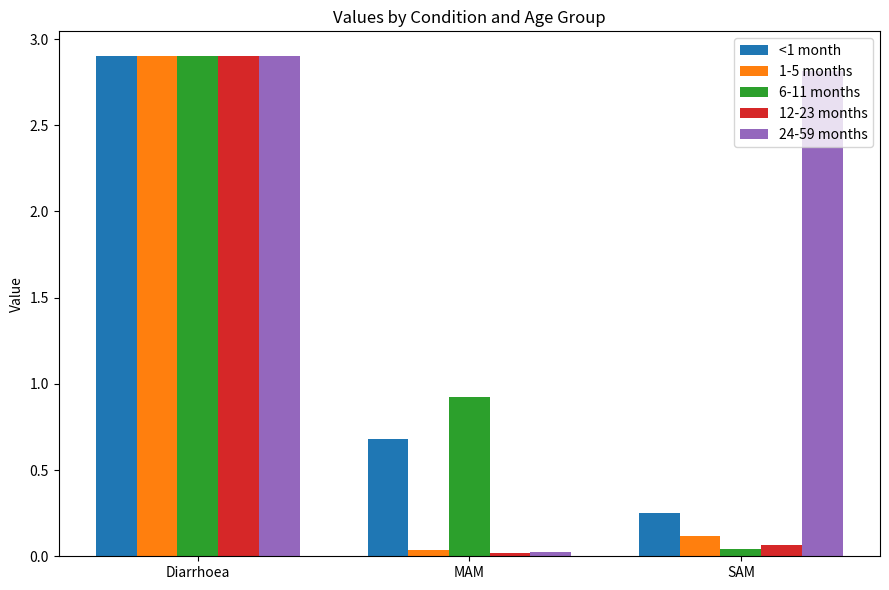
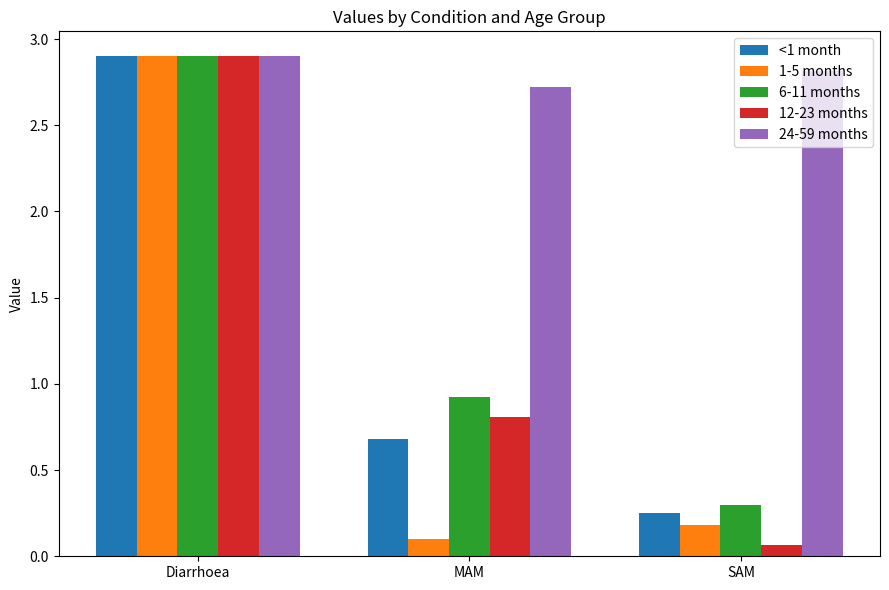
  {
    "<1 month": {
      "Diarrhoea": 2.90,
      "MAM": 0.68,
      "SAM": 0.25
    },
    "1-5 months": {
      "Diarrhoea": 2.90,
-     "MAM": 0.04,
-     "SAM": 0.12
+     "MAM": 0.10,
+     "SAM": 0.18
    },
    "6-11 months": {
      "Diarrhoea": 2.90,
      "MAM": 0.92,
-     "SAM": 0.04
+     "SAM": 0.30
    },
    "12-23 months": {
      "Diarrhoea": 2.90,
-     "MAM": 0.02,
+     "MAM": 0.81,
      "SAM": 0.07
    },
    "24-59 months": {
      "Diarrhoea": 2.90,
-     "MAM": 0.02
+     "MAM": 2.72
    }
  }
